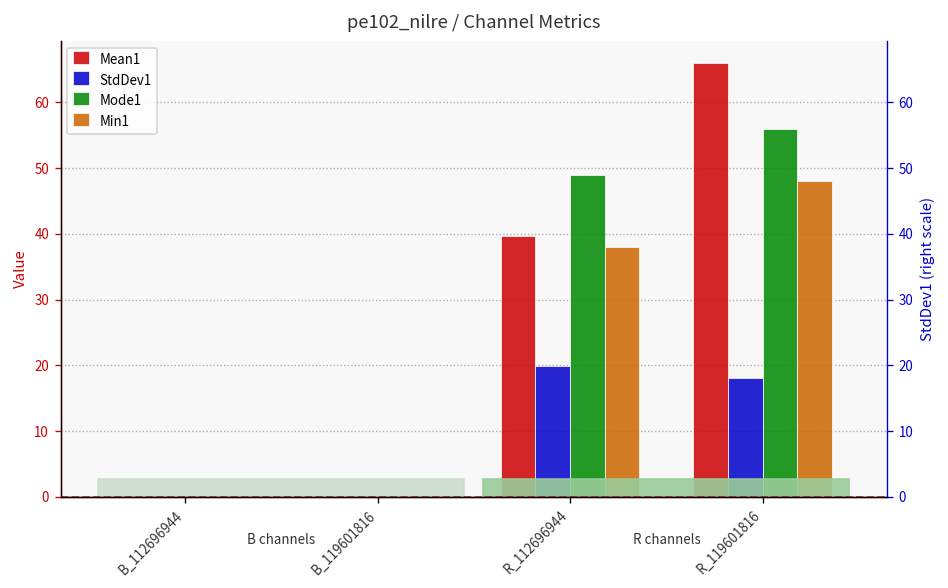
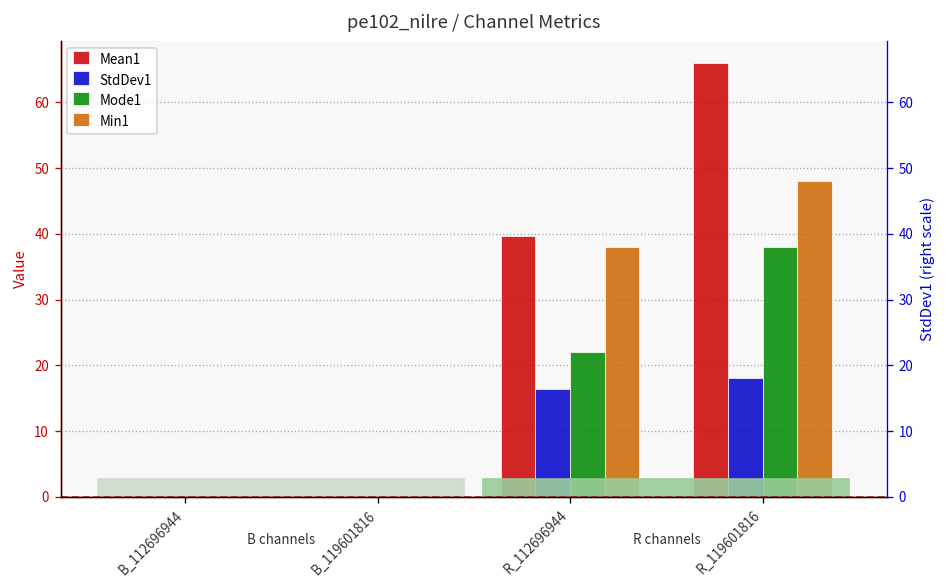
  {
    "Mean1": {
      "R_112696944": 40,
      "R_119601816": 66
    },
    "StdDev1": {
-     "R_112696944": 20,
+     "R_112696944": 16,
      "R_119601816": 18
    },
    "Mode1": {
-     "R_112696944": 49,
-     "R_119601816": 56
+     "R_112696944": 22,
+     "R_119601816": 38
    },
    "Min1": {
      "R_112696944": 38,
      "R_119601816": 48
    }
  }
